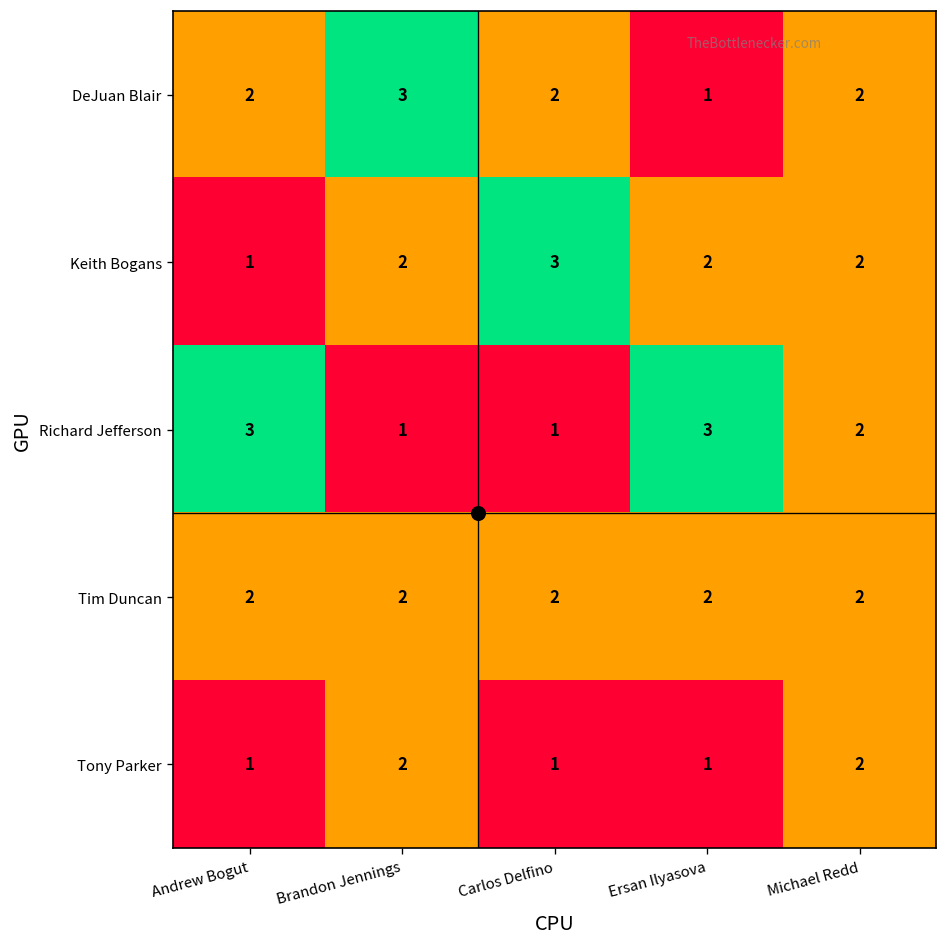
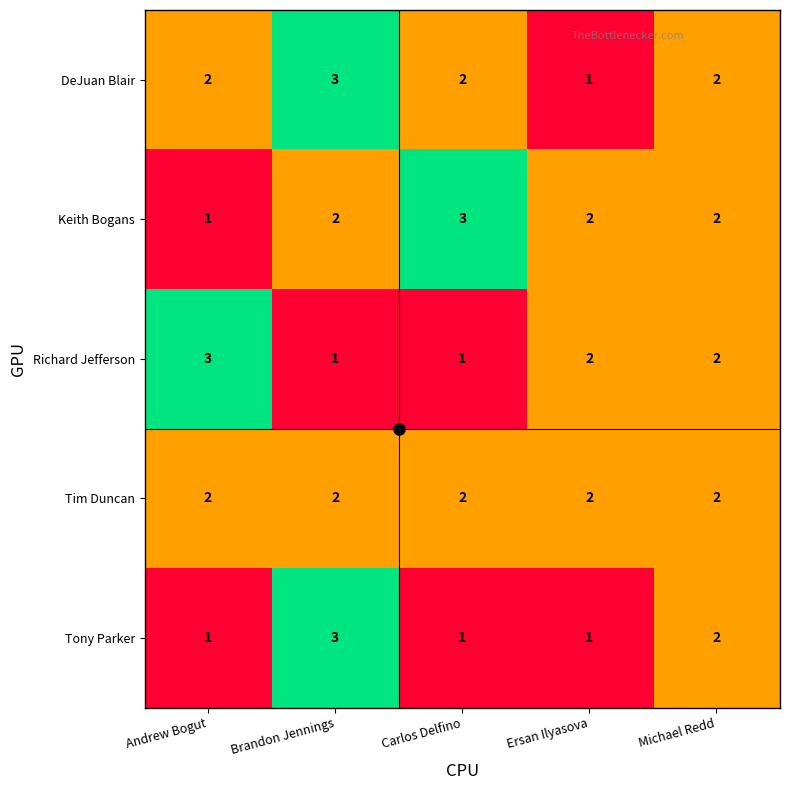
  {
    "DeJuan Blair": {
      "Andrew Bogut": 2,
      "Brandon Jennings": 3,
      "Carlos Delfino": 2,
      "Michael Redd": 2
    },
    "Keith Bogans": {
      "Andrew Bogut": 1,
      "Brandon Jennings": 2,
      "Carlos Delfino": 3,
      "Ersan Ilyasova": 2,
      "Michael Redd": 2
    },
    "Richard Jefferson": {
      "Andrew Bogut": 3,
      "Brandon Jennings": 1,
      "Carlos Delfino": 1,
-     "Ersan Ilyasova": 3,
+     "Ersan Ilyasova": 2,
      "Michael Redd": 2
    },
    "Tim Duncan": {
      "Andrew Bogut": 2,
      "Brandon Jennings": 2,
      "Carlos Delfino": 2,
      "Ersan Ilyasova": 2,
      "Michael Redd": 2
    },
    "Tony Parker": {
      "Andrew Bogut": 1,
-     "Brandon Jennings": 2,
+     "Brandon Jennings": 3,
      "Carlos Delfino": 1,
      "Ersan Ilyasova": 1,
      "Michael Redd": 2
    }
  }
